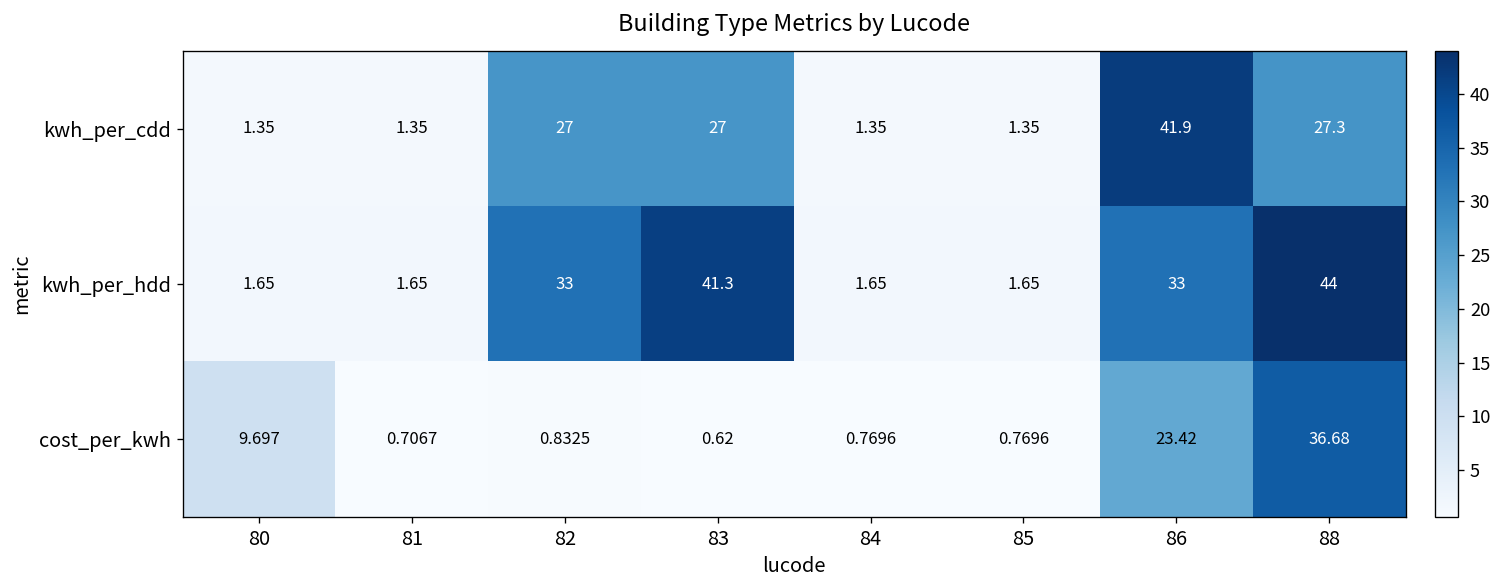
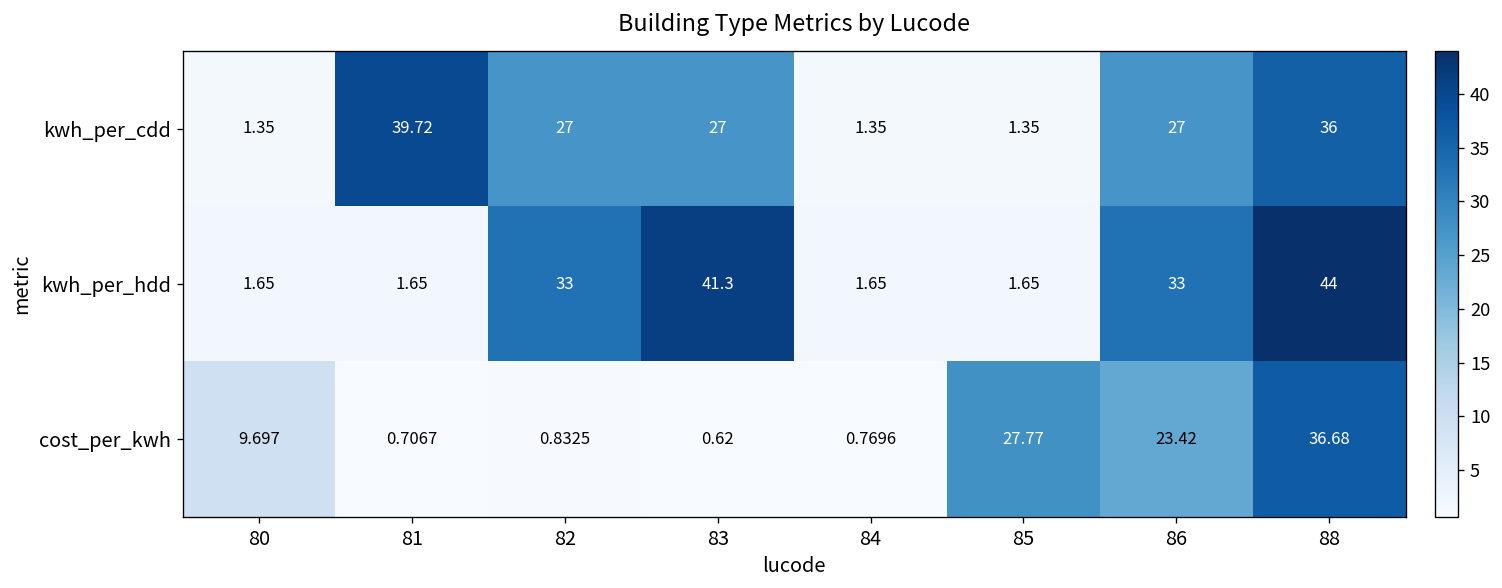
  {
    "kwh_per_cdd": {
      "80": 1.35,
-     "81": 1.35,
+     "81": 39.72,
      "82": 27,
      "83": 27,
      "84": 1.35,
      "85": 1.35,
-     "86": 41.9,
-     "88": 27.3
+     "86": 27,
+     "88": 36
    },
    "kwh_per_hdd": {
      "80": 1.65,
      "81": 1.65,
      "82": 33,
      "83": 41.3,
      "84": 1.65,
      "85": 1.65,
      "86": 33,
      "88": 44
    },
    "cost_per_kwh": {
      "80": 9.697,
      "81": 0.7067,
      "82": 0.8325,
      "83": 0.62,
      "84": 0.7696,
-     "85": 0.7696,
+     "85": 27.77,
      "86": 23.42,
      "88": 36.68
    }
  }
